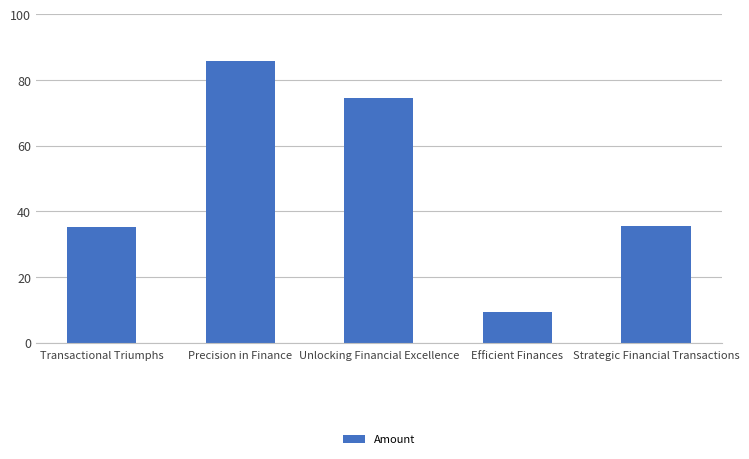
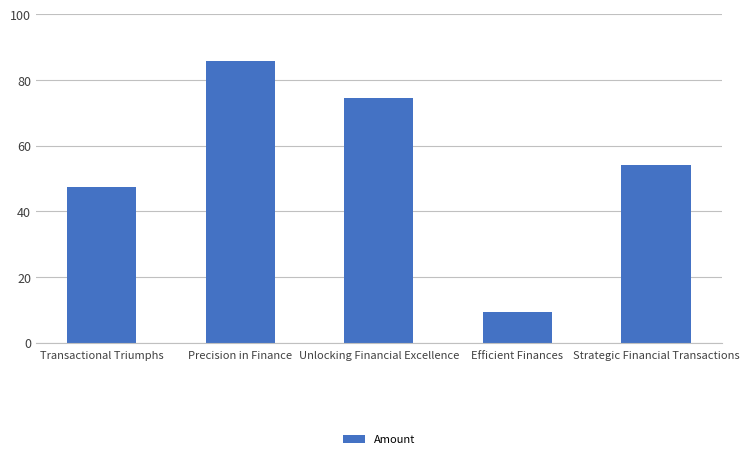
  {
-   "Transactional Triumphs": 35,
+   "Transactional Triumphs": 47,
    "Precision in Finance": 86,
    "Unlocking Financial Excellence": 74,
    "Efficient Finances": 9,
-   "Strategic Financial Transactions": 36
+   "Strategic Financial Transactions": 54
  }
